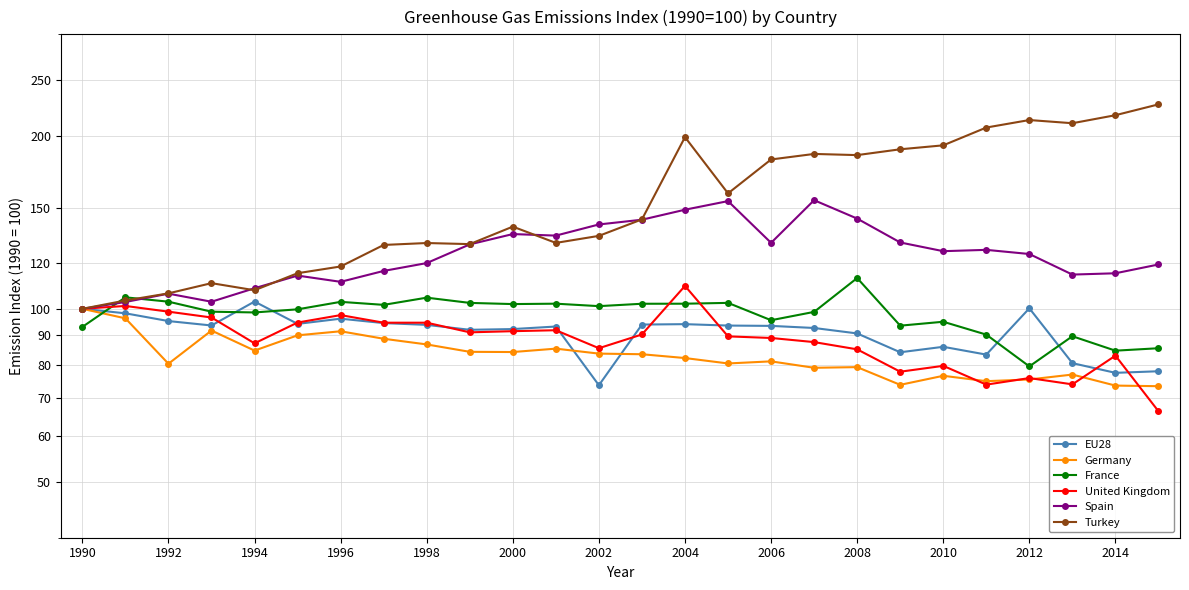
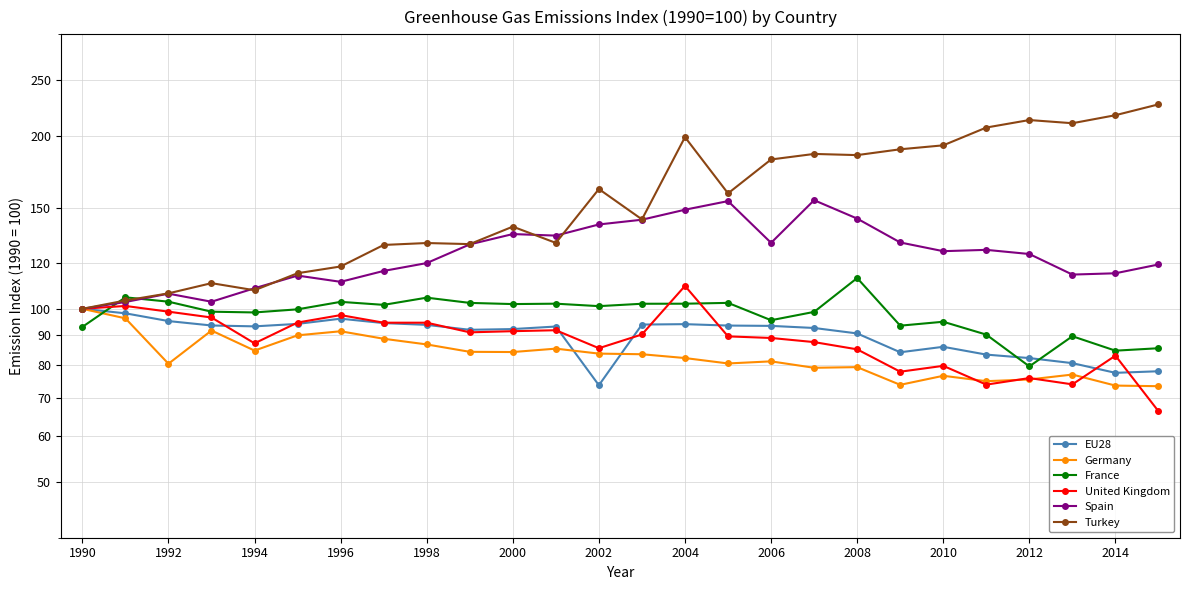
  {
    "EU28": {
      "1992": 95,
-     "1994": 103,
+     "1994": 93,
      "1996": 96,
      "2002": 74,
      "2004": 94,
      "2006": 93,
      "2008": 91,
      "2010": 86,
-     "2012": 100,
+     "2012": 82,
      "2014": 77
    },
    "Germany": {
      "1992": 80,
      "1994": 85,
      "1996": 91,
      "1998": 87,
      "2000": 84,
      "2002": 84,
      "2004": 82,
      "2006": 81,
      "2008": 79,
      "2010": 76,
      "2014": 74
    },
    "France": {
      "1990": 93,
      "1992": 103,
      "1994": 99,
      "1996": 103,
      "1998": 105,
      "2000": 102,
      "2002": 101,
      "2004": 102,
      "2006": 96,
      "2008": 113,
      "2010": 95,
      "2012": 79,
      "2014": 85
    },
    "United Kingdom": {
      "1992": 99,
      "1994": 87,
      "1996": 98,
      "2002": 85,
      "2004": 110,
      "2006": 89,
      "2008": 85,
      "2010": 80,
      "2014": 83
    },
    "Spain": {
      "1996": 111,
      "1998": 120,
      "2000": 135,
      "2002": 140,
      "2004": 149,
      "2006": 130,
      "2008": 143,
      "2010": 126,
      "2012": 125,
      "2014": 115
    },
    "Turkey": {
      "1996": 118,
      "1998": 130,
      "2000": 139,
-     "2002": 134,
+     "2002": 162,
      "2004": 199,
      "2006": 182,
      "2008": 185,
      "2010": 192,
      "2012": 213,
      "2014": 217
    }
  }
